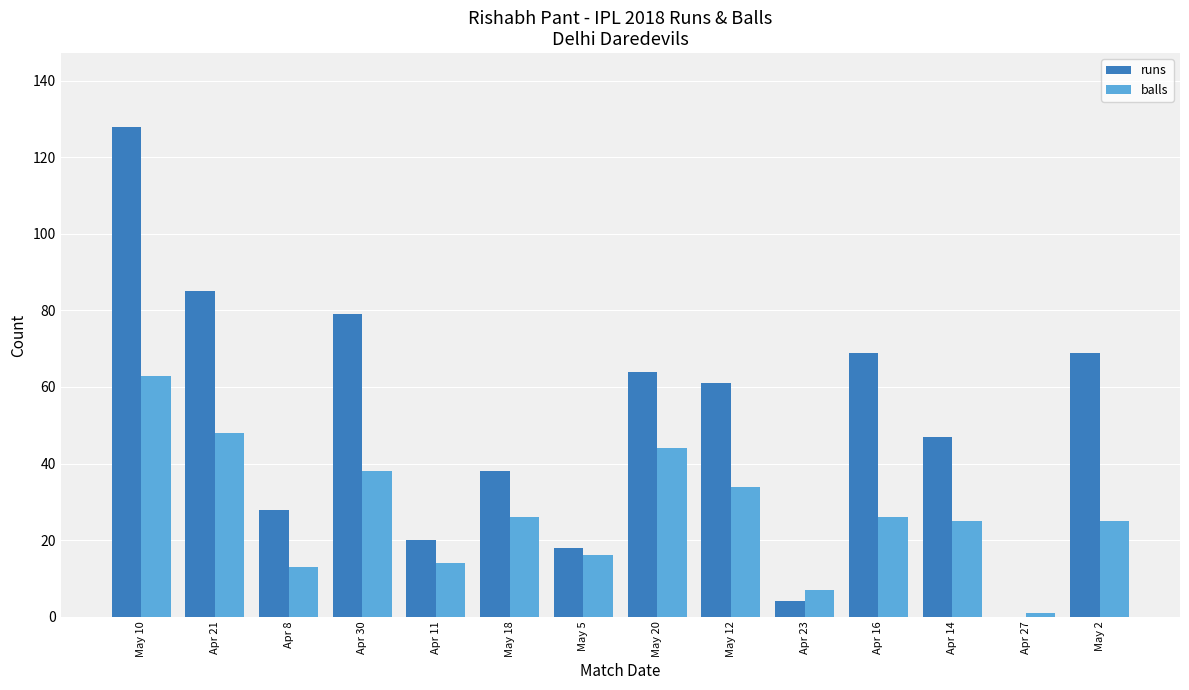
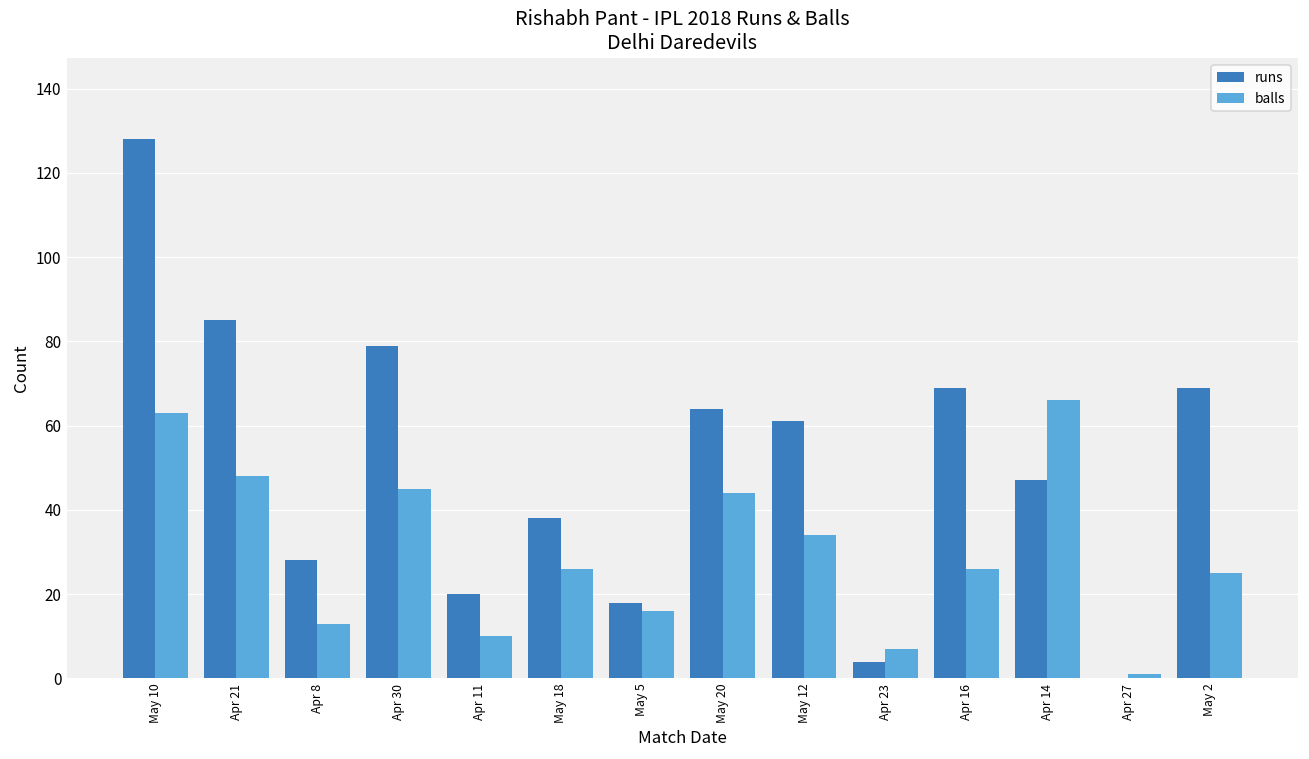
  {
    "runs": {
      "May 10": 128,
      "Apr 21": 85,
      "Apr 8": 28,
      "Apr 30": 79,
      "Apr 11": 20,
      "May 18": 38,
      "May 5": 18,
      "May 20": 64,
      "May 12": 61,
      "Apr 23": 4,
      "Apr 16": 69,
      "Apr 14": 47,
      "Apr 27": 0,
      "May 2": 69
    },
    "balls": {
      "May 10": 63,
      "Apr 21": 48,
      "Apr 8": 13,
-     "Apr 30": 38,
-     "Apr 11": 14,
+     "Apr 30": 45,
+     "Apr 11": 10,
      "May 18": 26,
      "May 5": 16,
      "May 20": 44,
      "May 12": 34,
      "Apr 23": 7,
      "Apr 16": 26,
-     "Apr 14": 25,
+     "Apr 14": 66,
      "Apr 27": 1,
      "May 2": 25
    }
  }
